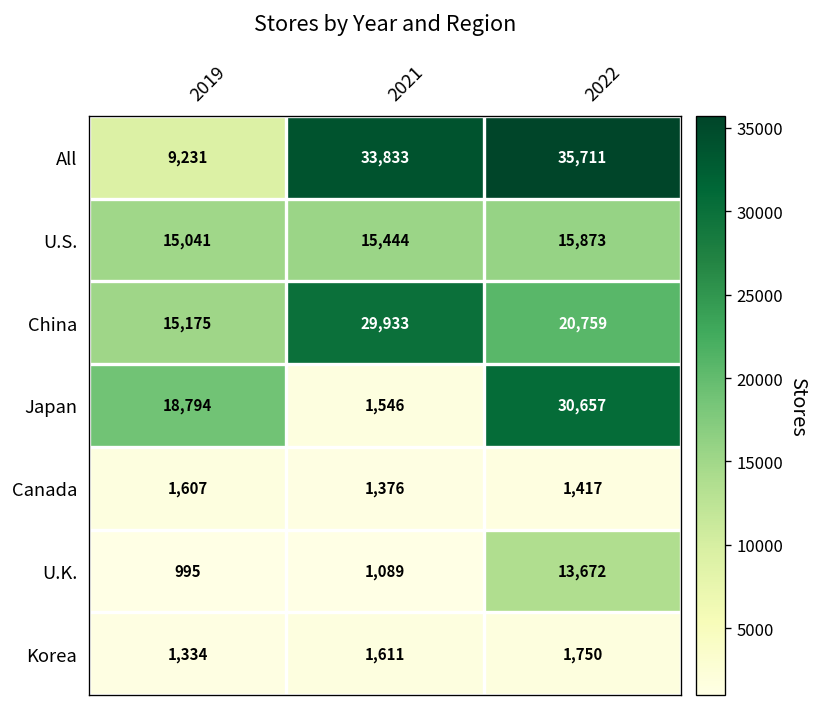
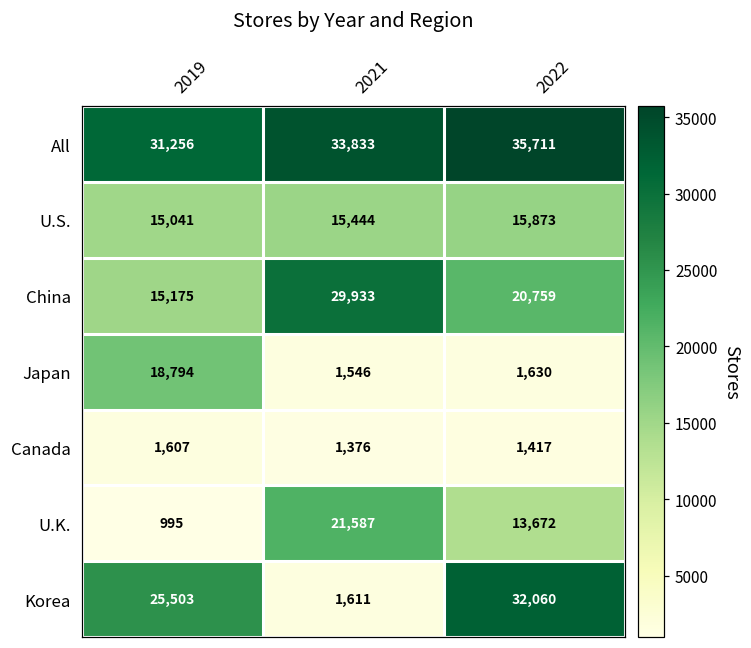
  {
    "All": {
-     "2019": "9,231",
+     "2019": "31,256",
      "2021": "33,833",
      "2022": "35,711"
    },
    "U.S.": {
      "2019": "15,041",
      "2021": "15,444",
      "2022": "15,873"
    },
    "China": {
      "2019": "15,175",
      "2021": "29,933",
      "2022": "20,759"
    },
    "Japan": {
      "2019": "18,794",
      "2021": "1,546",
-     "2022": "30,657"
+     "2022": "1,630"
    },
    "Canada": {
      "2019": "1,607",
      "2021": "1,376",
      "2022": "1,417"
    },
    "U.K.": {
      "2019": "995",
-     "2021": "1,089",
+     "2021": "21,587",
      "2022": "13,672"
    },
    "Korea": {
-     "2019": "1,334",
+     "2019": "25,503",
      "2021": "1,611",
-     "2022": "1,750"
+     "2022": "32,060"
    }
  }
